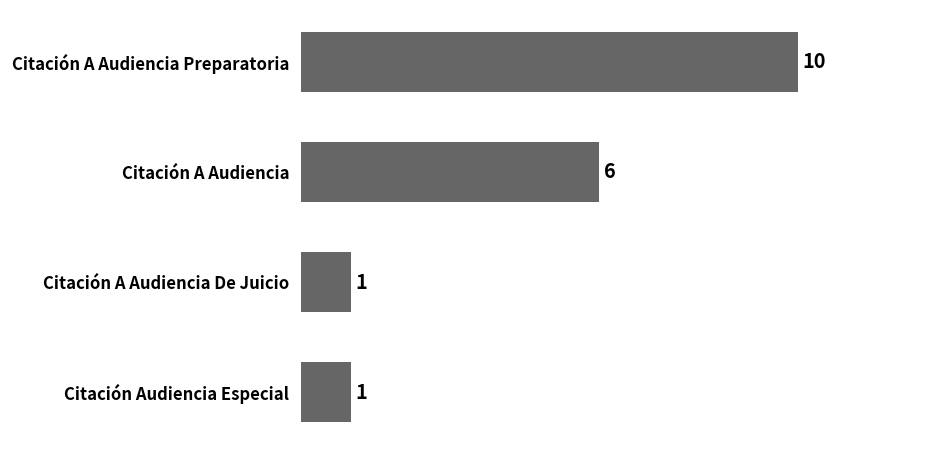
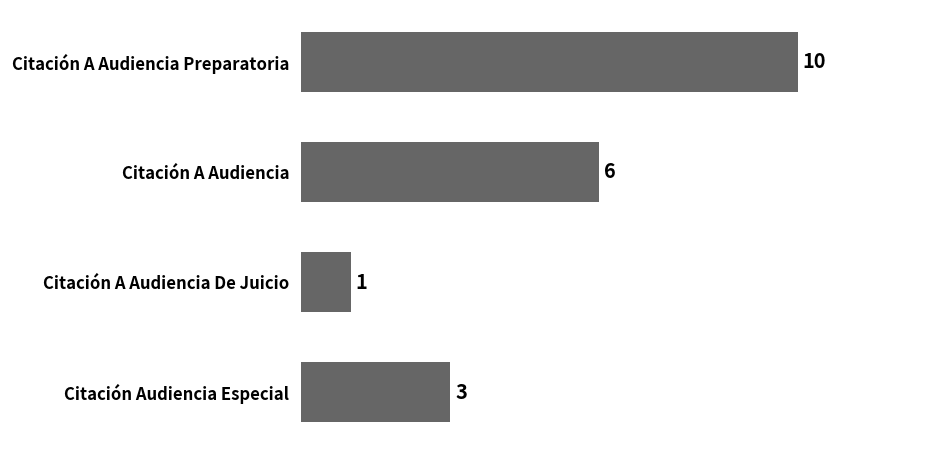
  {
    "Citación A Audiencia Preparatoria": 10,
    "Citación A Audiencia": 6,
    "Citación A Audiencia De Juicio": 1,
-   "Citación Audiencia Especial": 1
+   "Citación Audiencia Especial": 3
  }
